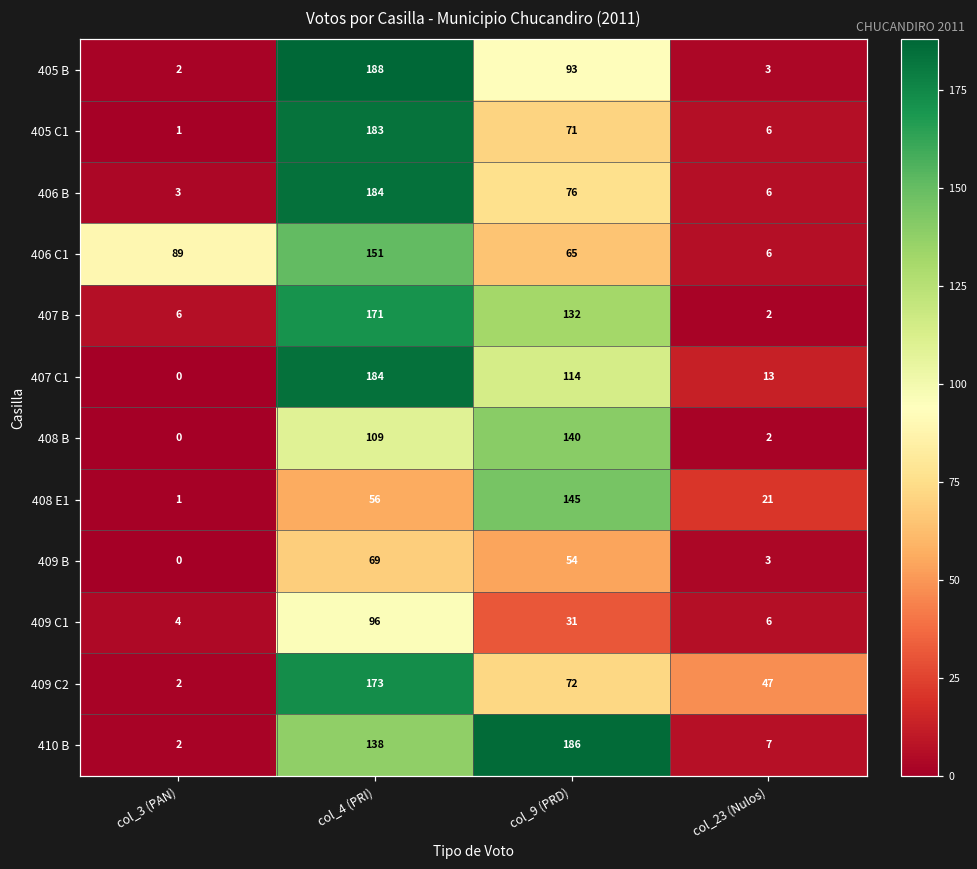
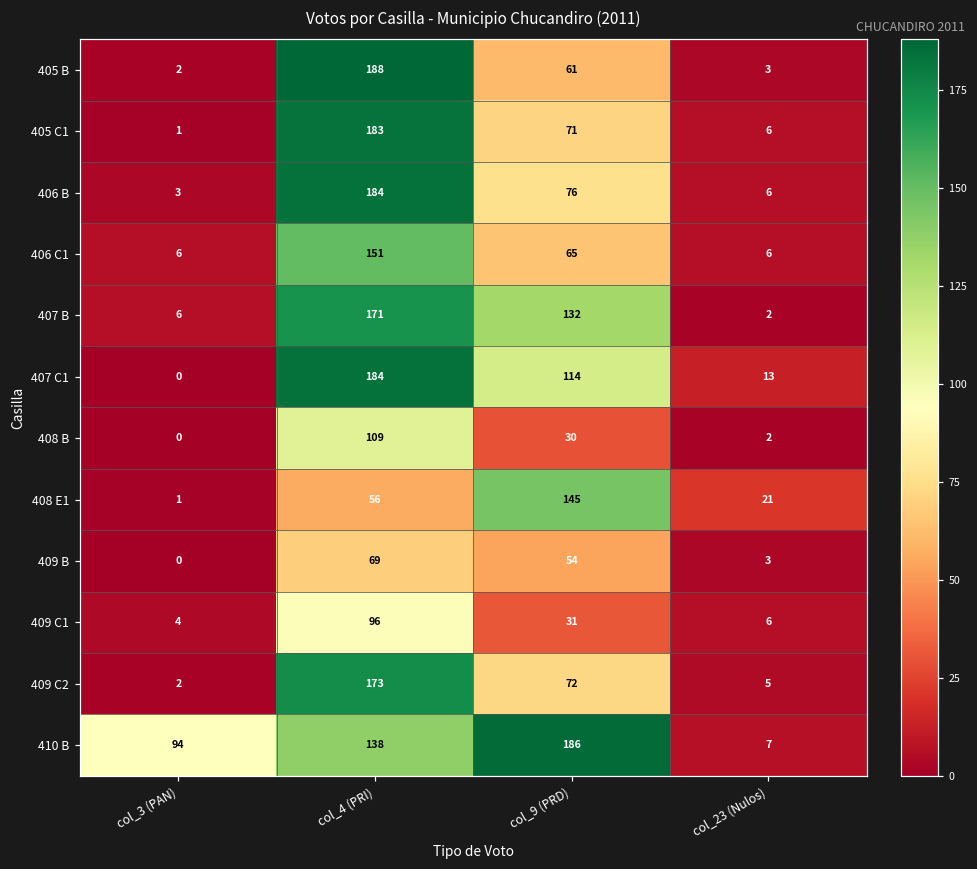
  {
    "405 B": {
      "col_3 (PAN)": 2,
      "col_4 (PRI)": 188,
-     "col_9 (PRD)": 93,
+     "col_9 (PRD)": 61,
      "col_23 (Nulos)": 3
    },
    "405 C1": {
      "col_3 (PAN)": 1,
      "col_4 (PRI)": 183,
      "col_9 (PRD)": 71,
      "col_23 (Nulos)": 6
    },
    "406 B": {
      "col_3 (PAN)": 3,
      "col_4 (PRI)": 184,
      "col_9 (PRD)": 76,
      "col_23 (Nulos)": 6
    },
    "406 C1": {
-     "col_3 (PAN)": 89,
+     "col_3 (PAN)": 6,
      "col_4 (PRI)": 151,
      "col_9 (PRD)": 65,
      "col_23 (Nulos)": 6
    },
    "407 B": {
      "col_3 (PAN)": 6,
      "col_4 (PRI)": 171,
      "col_9 (PRD)": 132,
      "col_23 (Nulos)": 2
    },
    "407 C1": {
      "col_3 (PAN)": 0,
      "col_4 (PRI)": 184,
      "col_9 (PRD)": 114,
      "col_23 (Nulos)": 13
    },
    "408 B": {
      "col_3 (PAN)": 0,
      "col_4 (PRI)": 109,
-     "col_9 (PRD)": 140,
+     "col_9 (PRD)": 30,
      "col_23 (Nulos)": 2
    },
    "408 E1": {
      "col_3 (PAN)": 1,
      "col_4 (PRI)": 56,
      "col_9 (PRD)": 145,
      "col_23 (Nulos)": 21
    },
    "409 B": {
      "col_3 (PAN)": 0,
      "col_4 (PRI)": 69,
      "col_9 (PRD)": 54,
      "col_23 (Nulos)": 3
    },
    "409 C1": {
      "col_3 (PAN)": 4,
      "col_4 (PRI)": 96,
      "col_9 (PRD)": 31,
      "col_23 (Nulos)": 6
    },
    "409 C2": {
      "col_3 (PAN)": 2,
      "col_4 (PRI)": 173,
      "col_9 (PRD)": 72,
-     "col_23 (Nulos)": 47
+     "col_23 (Nulos)": 5
    },
    "410 B": {
-     "col_3 (PAN)": 2,
+     "col_3 (PAN)": 94,
      "col_4 (PRI)": 138,
      "col_9 (PRD)": 186,
      "col_23 (Nulos)": 7
    }
  }
